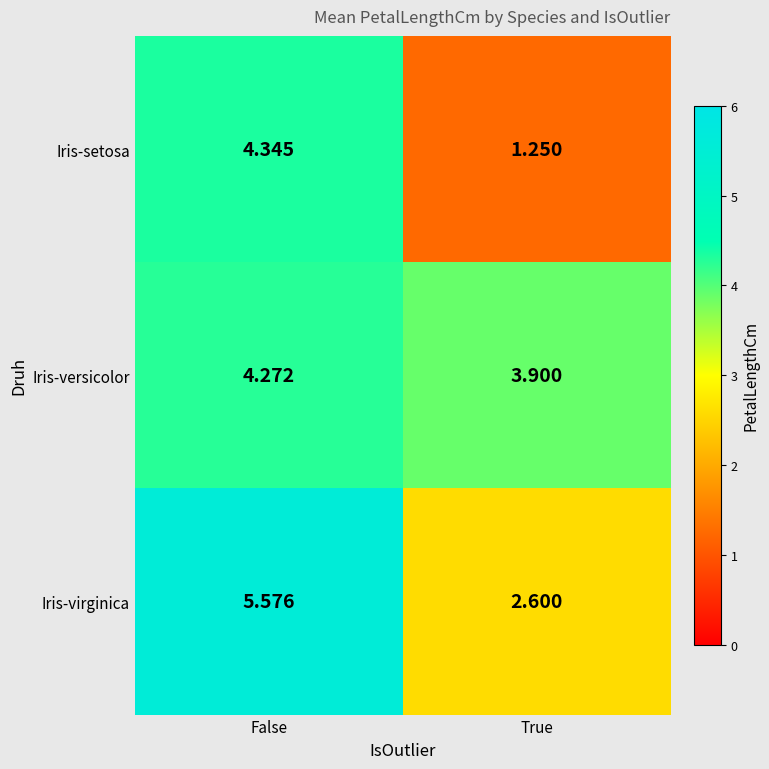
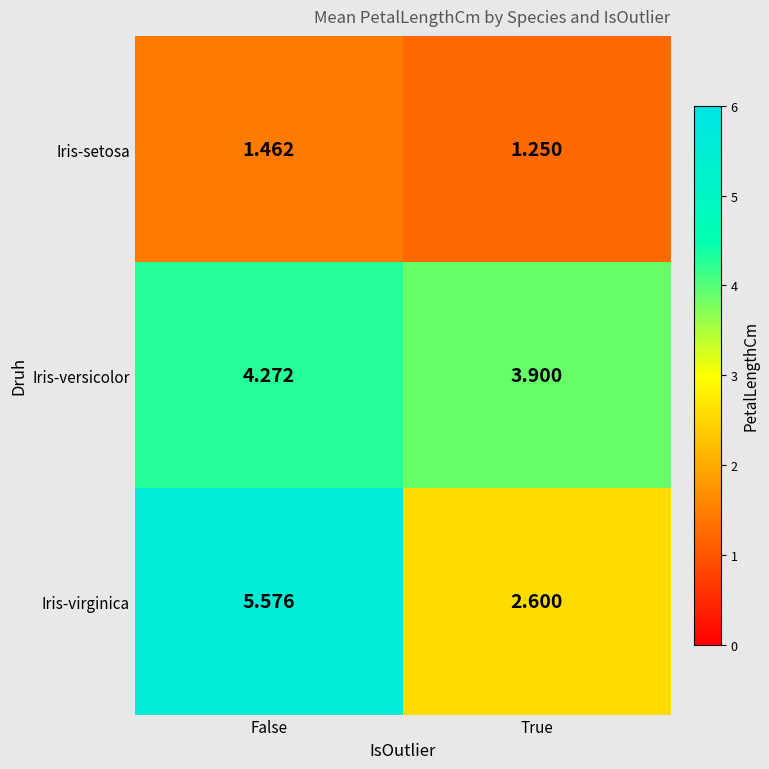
  {
    "Iris-setosa": {
-     "False": 4.345,
+     "False": 1.462,
      "True": 1.250
    },
    "Iris-versicolor": {
      "False": 4.272,
      "True": 3.900
    },
    "Iris-virginica": {
      "False": 5.576,
      "True": 2.600
    }
  }
